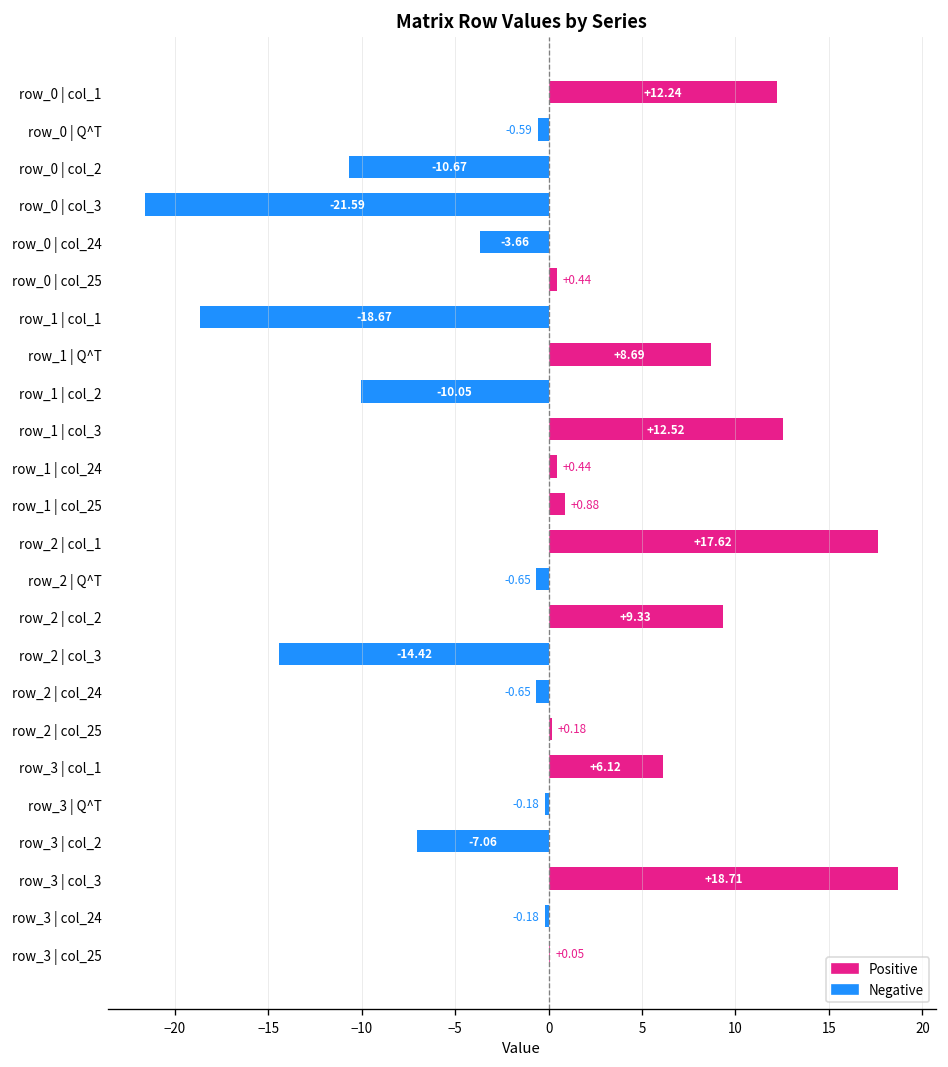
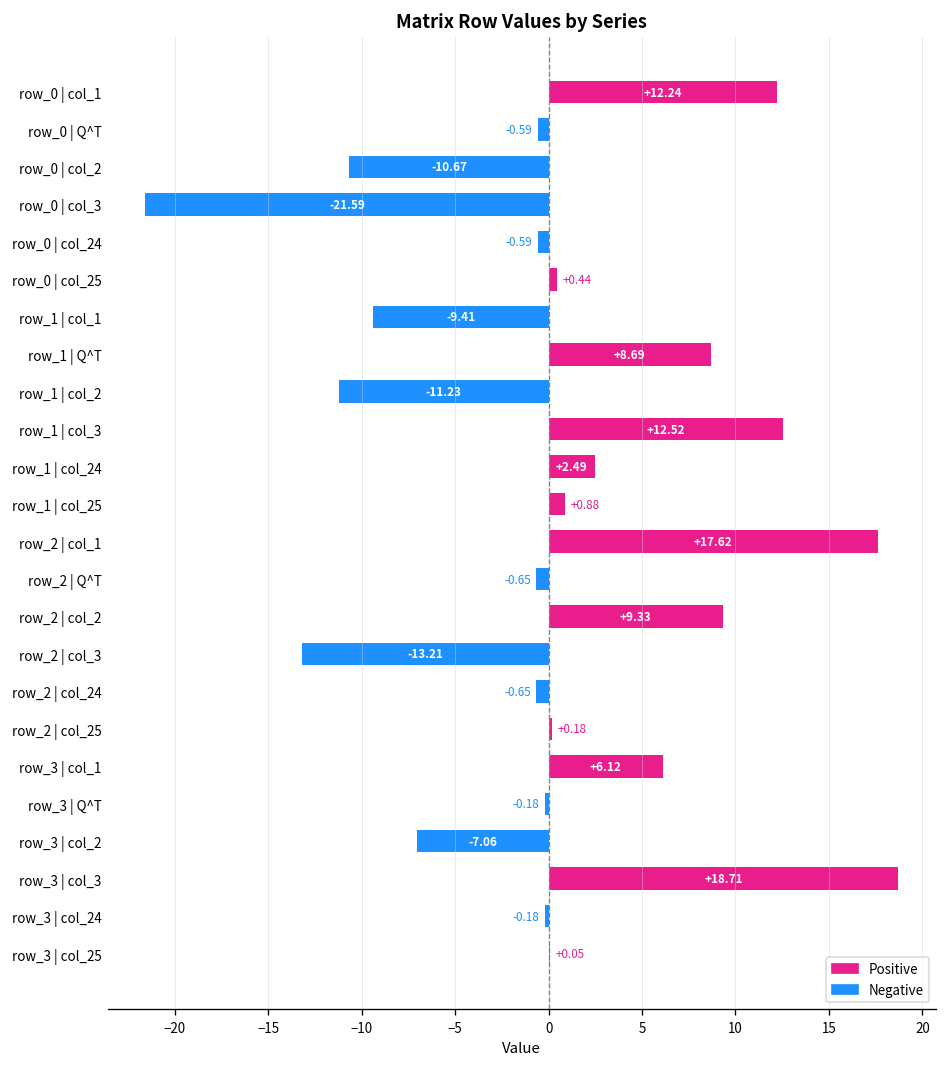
  {
    "row_0 | col_1": "+12.24",
    "row_0 | Q^T": "-0.59",
    "row_0 | col_2": "-10.67",
    "row_0 | col_3": "-21.59",
-   "row_0 | col_24": "-3.66",
+   "row_0 | col_24": "-0.59",
    "row_0 | col_25": "+0.44",
-   "row_1 | col_1": "-18.67",
+   "row_1 | col_1": "-9.41",
    "row_1 | Q^T": "+8.69",
-   "row_1 | col_2": "-10.05",
+   "row_1 | col_2": "-11.23",
    "row_1 | col_3": "+12.52",
-   "row_1 | col_24": "+0.44",
+   "row_1 | col_24": "+2.49",
    "row_1 | col_25": "+0.88",
    "row_2 | col_1": "+17.62",
    "row_2 | Q^T": "-0.65",
    "row_2 | col_2": "+9.33",
-   "row_2 | col_3": "-14.42",
+   "row_2 | col_3": "-13.21",
    "row_2 | col_24": "-0.65",
    "row_2 | col_25": "+0.18",
    "row_3 | col_1": "+6.12",
    "row_3 | Q^T": "-0.18",
    "row_3 | col_2": "-7.06",
    "row_3 | col_3": "+18.71",
    "row_3 | col_24": "-0.18",
    "row_3 | col_25": "+0.05"
  }
